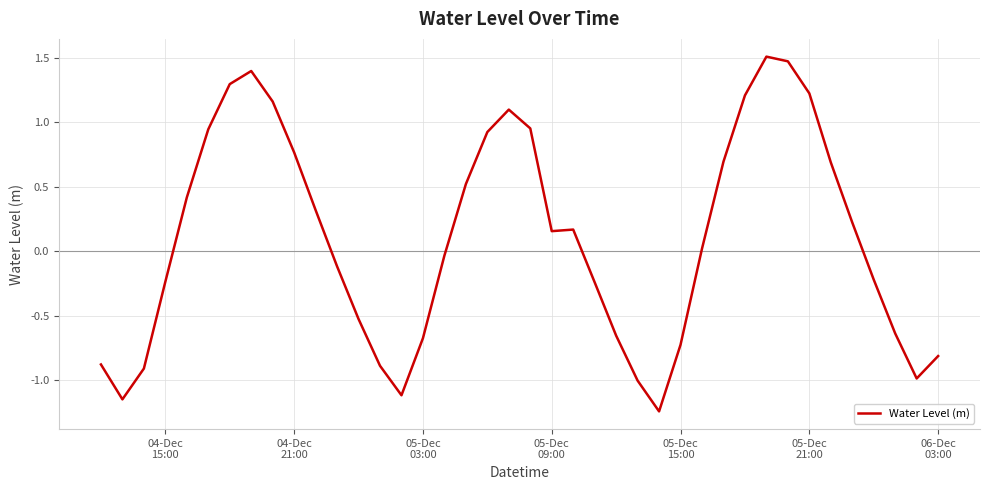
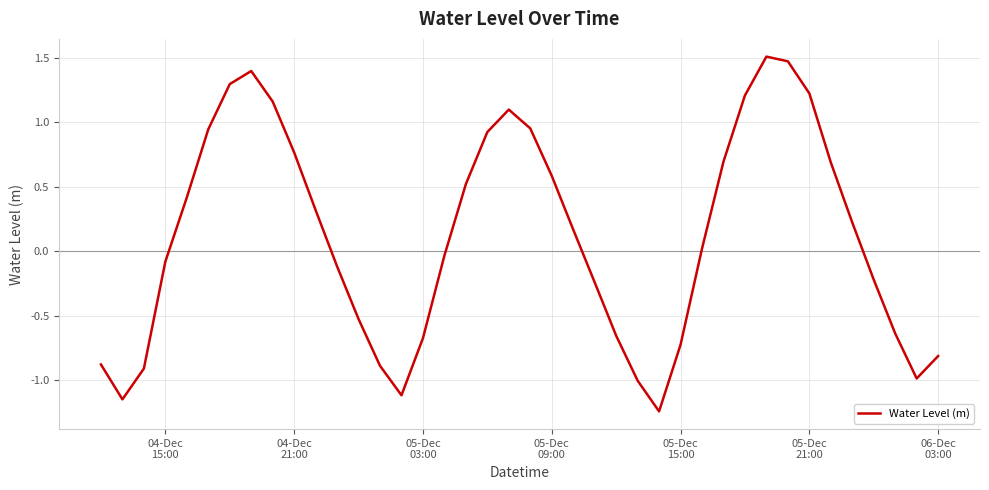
  {
-   "04-Dec 15:00": -0.24,
+   "04-Dec 15:00": -0.08,
    "04-Dec 21:00": 0.77,
    "05-Dec 03:00": -0.67,
-   "05-Dec 09:00": 0.16,
+   "05-Dec 09:00": 0.58,
    "05-Dec 15:00": -0.73,
    "05-Dec 21:00": 1.22,
    "06-Dec 03:00": -0.81
  }
